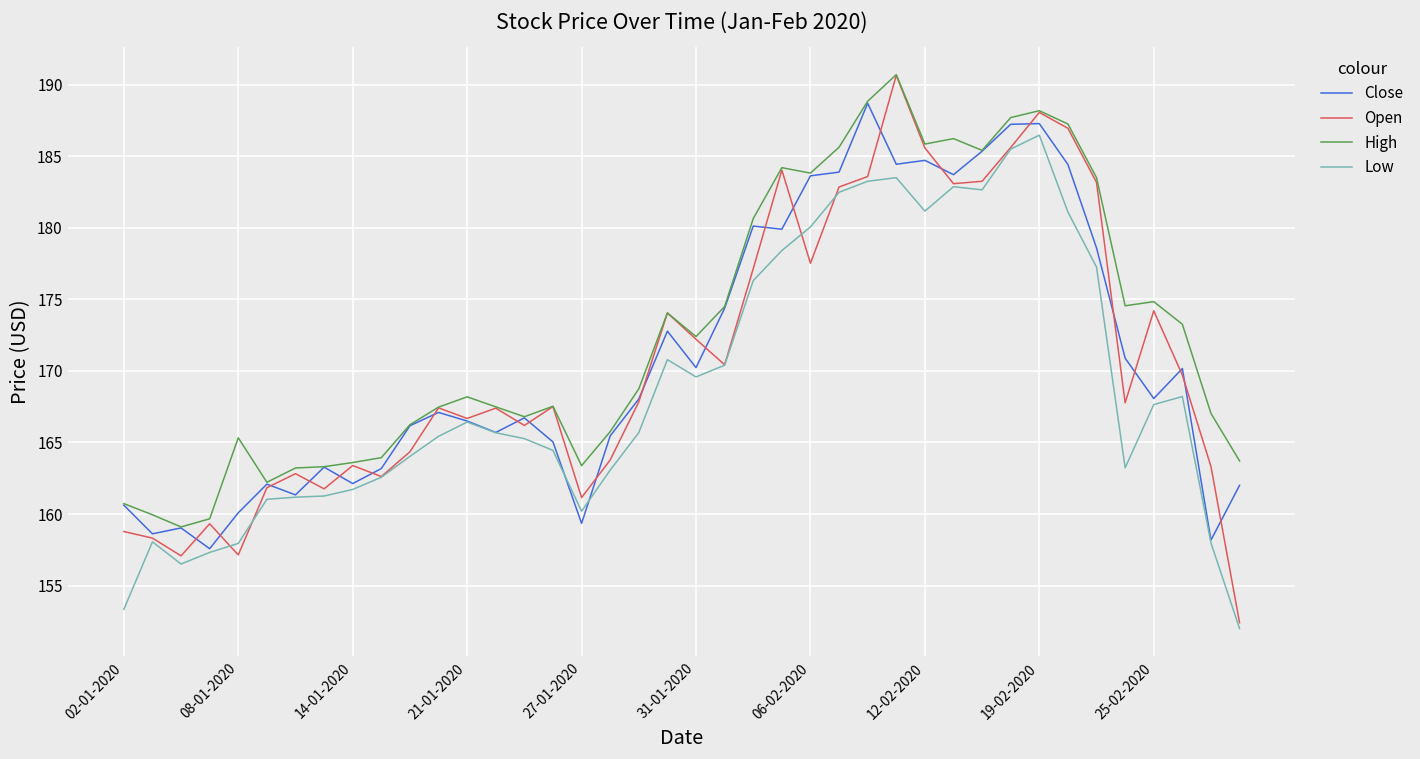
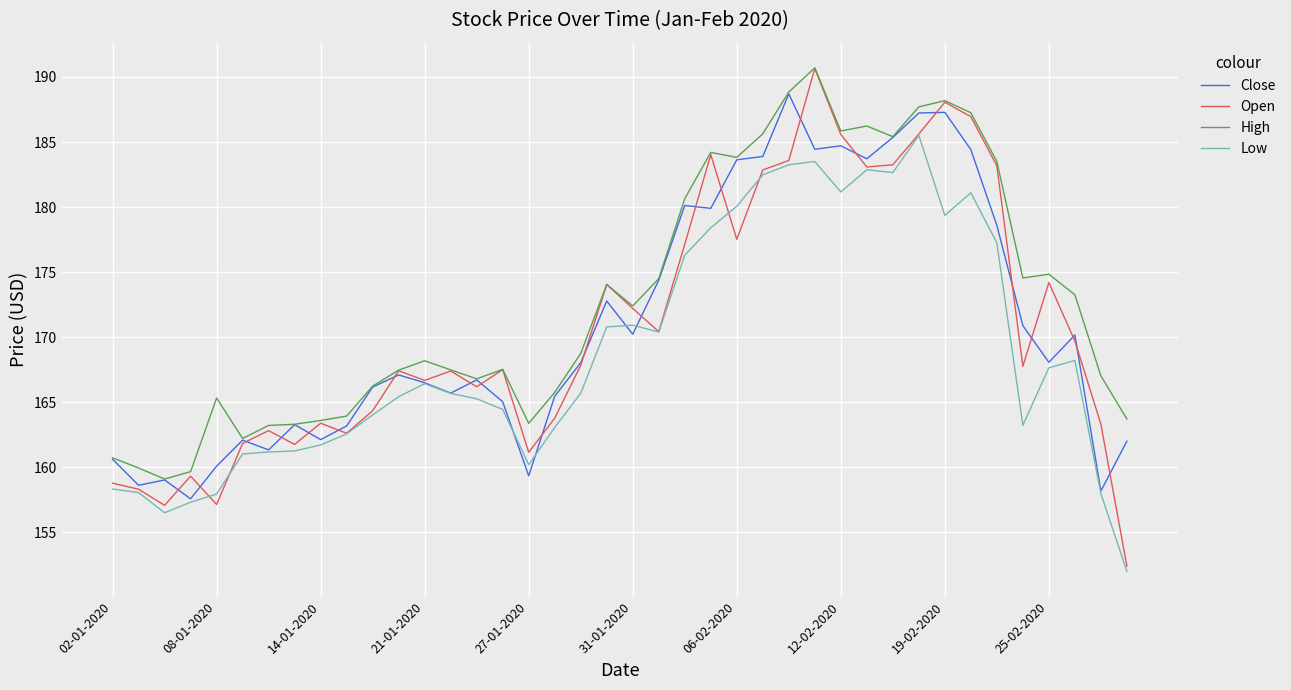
  {
    "Close": {
      "08-01-2020": 160.1,
      "14-01-2020": 162.1,
      "27-01-2020": 159.3,
      "31-01-2020": 170.2,
      "12-02-2020": 184.7,
      "19-02-2020": 187.3,
      "25-02-2020": 168.1
    },
    "Open": {
      "02-01-2020": 158.8,
      "08-01-2020": 157.1,
      "14-01-2020": 163.4,
      "27-01-2020": 161.1,
      "06-02-2020": 177.5,
      "12-02-2020": 185.6,
      "25-02-2020": 174.2
    },
    "High": {
      "08-01-2020": 165.3,
      "14-01-2020": 163.6,
      "21-01-2020": 168.2,
      "27-01-2020": 163.4,
      "12-02-2020": 185.9,
      "25-02-2020": 174.8
    },
    "Low": {
-     "02-01-2020": 153.3,
+     "02-01-2020": 158.3,
      "08-01-2020": 157.9,
      "14-01-2020": 161.7,
      "27-01-2020": 160.2,
-     "31-01-2020": 169.6,
+     "31-01-2020": 170.9,
      "06-02-2020": 180.1,
      "12-02-2020": 181.2,
-     "19-02-2020": 186.5,
+     "19-02-2020": 179.4,
      "25-02-2020": 167.6
    }
  }
